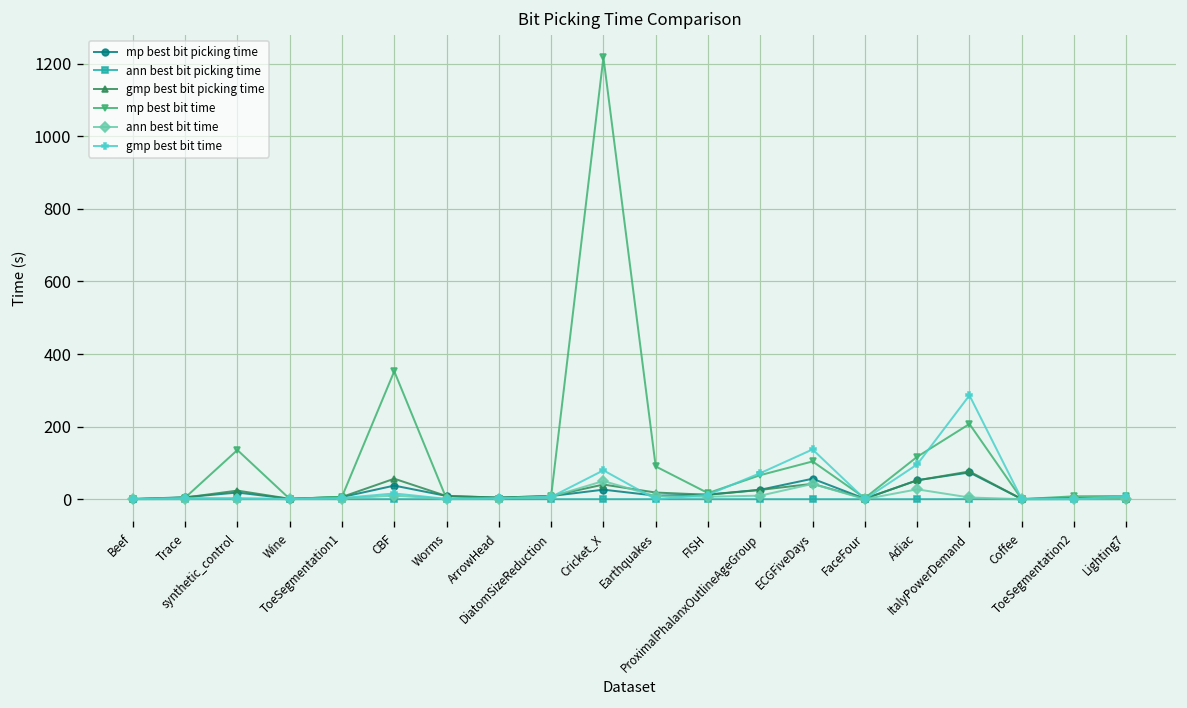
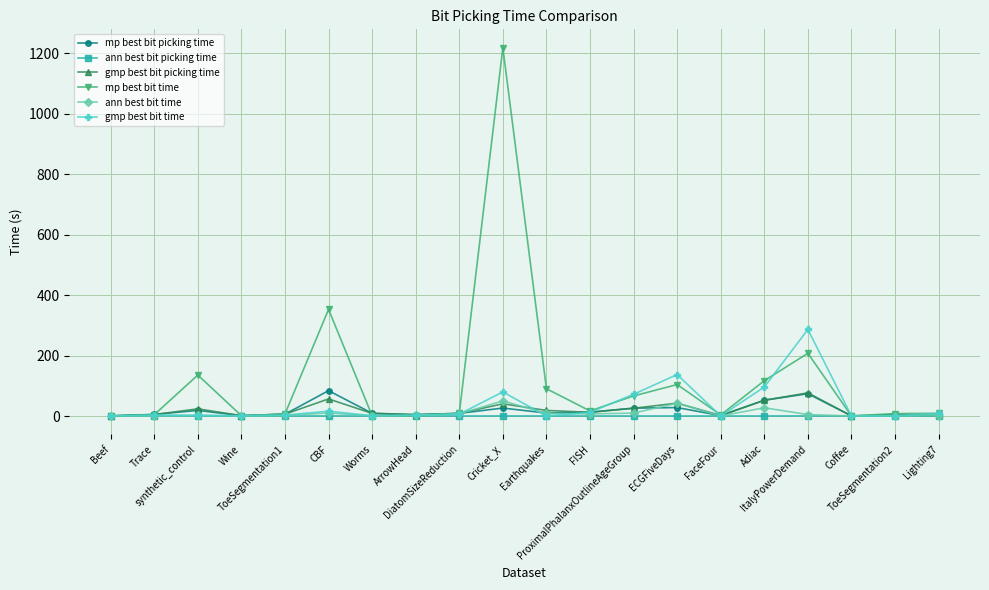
  {
    "mp best bit picking time": {
-     "CBF": 40,
+     "CBF": 80,
      "Cricket_X": 30,
-     "ECGFiveDays": 60
+     "ECGFiveDays": 30
    },
    "ann best bit picking time": {
      "CBF": 0,
      "Cricket_X": 0,
      "ProximalPhalanxOutlineAgeGroup": 0,
      "ECGFiveDays": 0,
      "Adiac": 0
    }
  }
